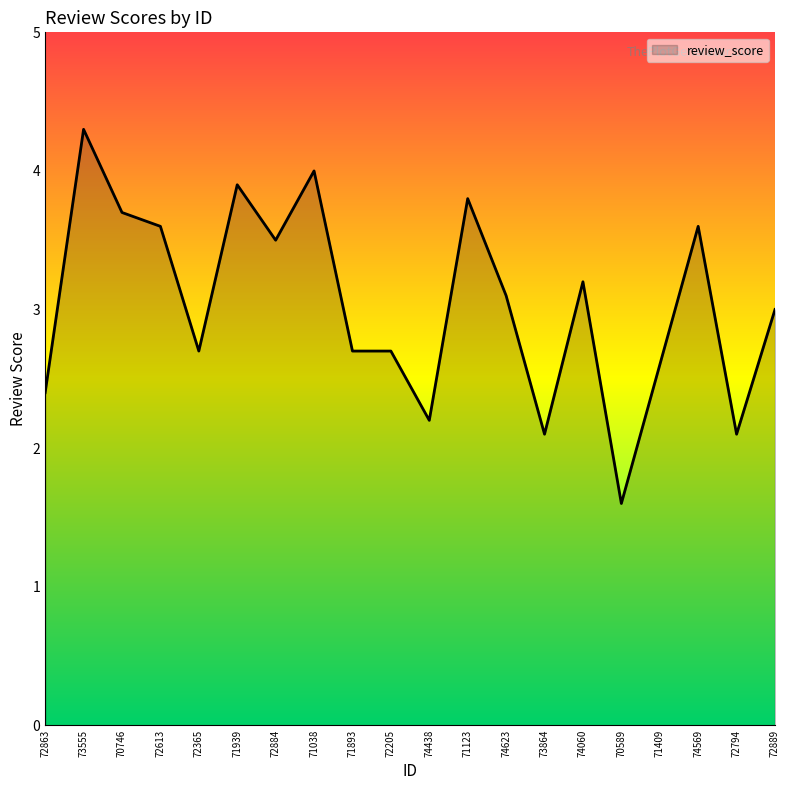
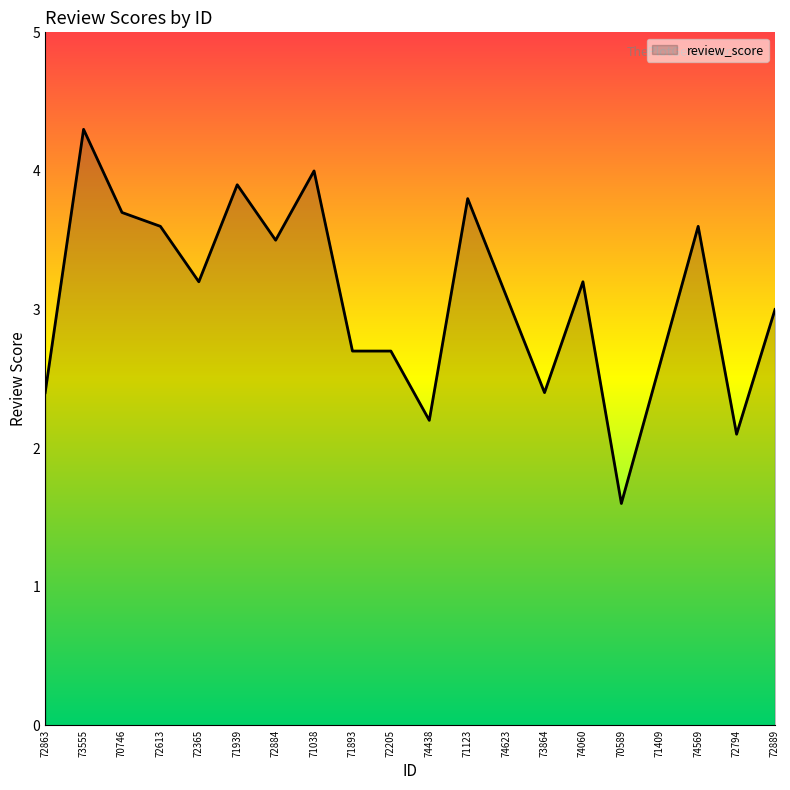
  {
    "72863": 2.4,
    "73555": 4.3,
    "70746": 3.7,
    "72613": 3.6,
-   "72365": 2.7,
+   "72365": 3.2,
    "71939": 3.9,
    "72884": 3.5,
    "71038": 4.0,
    "71893": 2.7,
    "72205": 2.7,
    "74438": 2.2,
    "71123": 3.8,
    "74623": 3.1,
-   "73864": 2.1,
+   "73864": 2.4,
    "74060": 3.2,
    "70589": 1.6,
    "71409": 2.6,
    "74569": 3.6,
    "72794": 2.1,
    "72889": 3.0
  }
